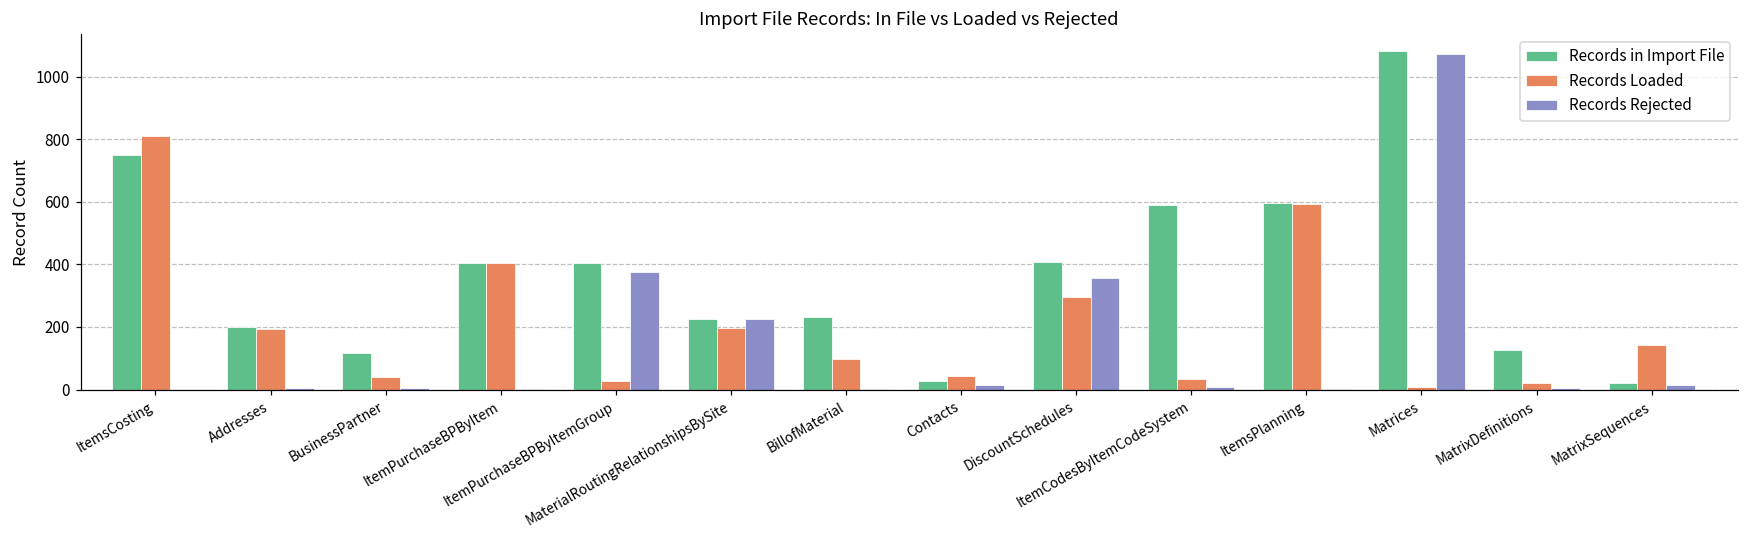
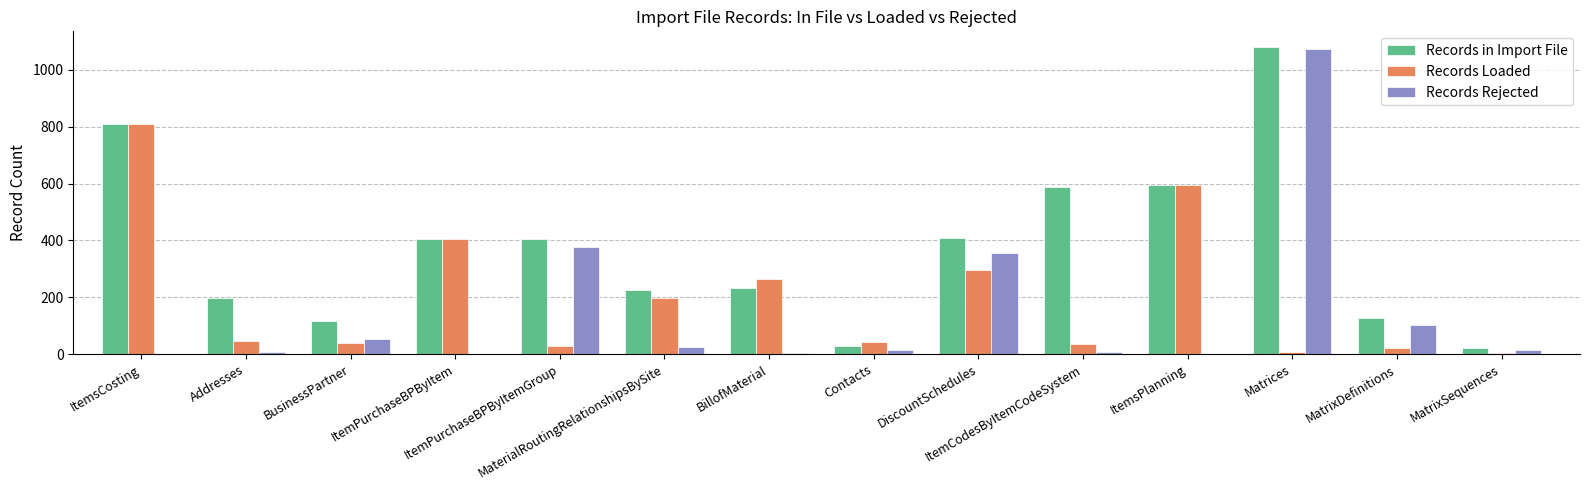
  {
    "Records in Import File": {
-     "ItemsCosting": 750,
+     "ItemsCosting": 810,
      "Addresses": 200,
      "BusinessPartner": 120,
      "ItemPurchaseBPByItem": 410,
      "ItemPurchaseBPByItemGroup": 410,
      "MaterialRoutingRelationshipsBySite": 220,
      "BillofMaterial": 230,
      "Contacts": 30,
      "DiscountSchedules": 410,
      "ItemCodesByItemCodeSystem": 590,
      "ItemsPlanning": 600,
      "Matrices": 1080,
      "MatrixDefinitions": 130,
      "MatrixSequences": 20
    },
    "Records Loaded": {
      "ItemsCosting": 810,
-     "Addresses": 190,
+     "Addresses": 50,
      "BusinessPartner": 40,
      "ItemPurchaseBPByItem": 400,
      "ItemPurchaseBPByItemGroup": 30,
      "MaterialRoutingRelationshipsBySite": 200,
-     "BillofMaterial": 100,
+     "BillofMaterial": 270,
      "Contacts": 40,
      "DiscountSchedules": 300,
      "ItemCodesByItemCodeSystem": 40,
      "ItemsPlanning": 590,
      "Matrices": 10,
      "MatrixDefinitions": 20,
-     "MatrixSequences": 140
+     "MatrixSequences": 10
    },
    "Records Rejected": {
      "ItemsCosting": 0,
-     "BusinessPartner": 10,
+     "BusinessPartner": 50,
      "ItemPurchaseBPByItemGroup": 380,
-     "MaterialRoutingRelationshipsBySite": 220,
+     "MaterialRoutingRelationshipsBySite": 30,
      "Contacts": 10,
      "DiscountSchedules": 360,
      "Matrices": 1070,
-     "MatrixDefinitions": 10,
+     "MatrixDefinitions": 100,
      "MatrixSequences": 20
    }
  }
